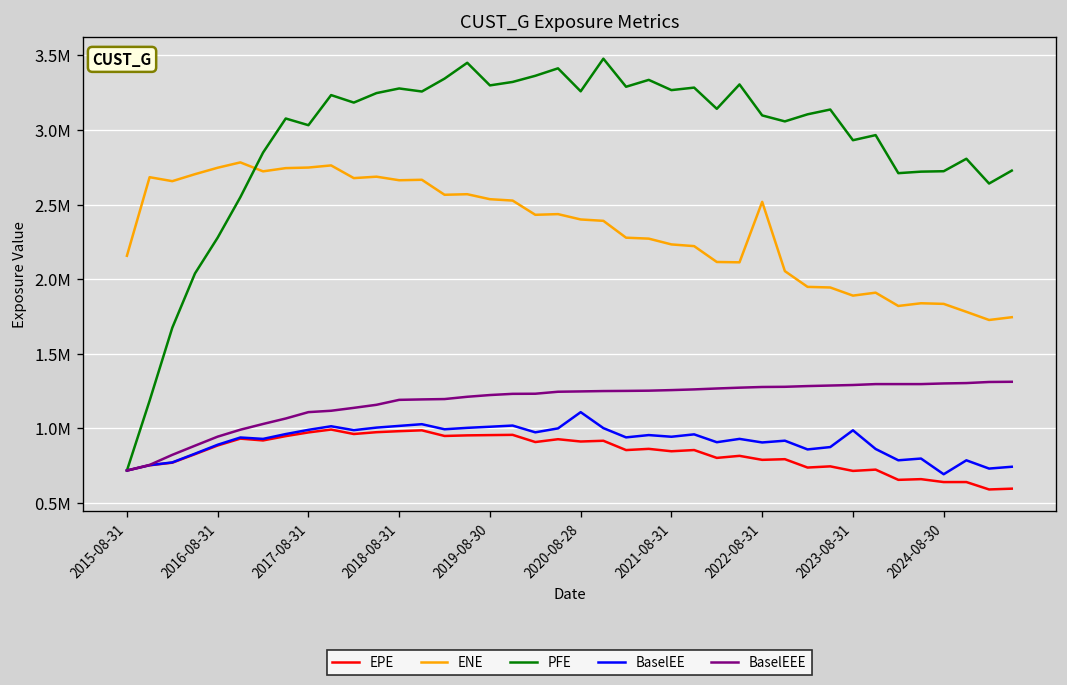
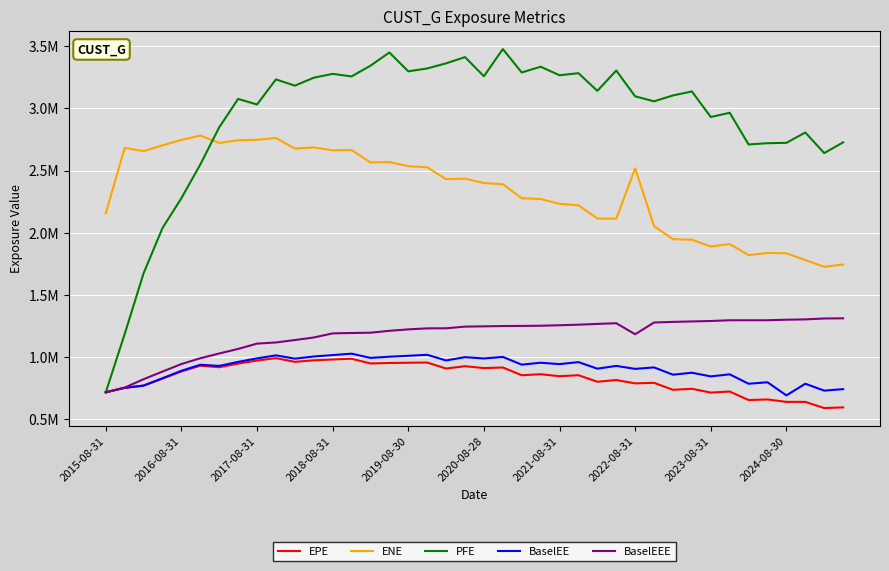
  {
    "EPE": {
      "2018-08-31": 980000,
      "2019-08-30": 960000,
      "2020-08-28": 910000,
      "2021-08-31": 850000,
      "2022-08-31": 790000,
      "2023-08-31": 720000,
      "2024-08-30": 640000
    },
    "ENE": {
      "2015-08-31": 2160000,
      "2016-08-31": 2750000,
      "2017-08-31": 2750000,
      "2018-08-31": 2660000,
      "2019-08-30": 2540000,
      "2020-08-28": 2400000,
      "2021-08-31": 2230000,
      "2022-08-31": 2520000,
      "2023-08-31": 1890000,
      "2024-08-30": 1830000
    },
    "PFE": {
      "2016-08-31": 2280000,
      "2017-08-31": 3030000,
      "2018-08-31": 3280000,
      "2019-08-30": 3300000,
      "2020-08-28": 3260000,
      "2021-08-31": 3270000,
      "2022-08-31": 3100000,
      "2023-08-31": 2930000,
      "2024-08-30": 2720000
    },
    "BaselEE": {
      "2018-08-31": 1020000,
      "2019-08-30": 1010000,
-     "2020-08-28": 1110000,
+     "2020-08-28": 990000,
      "2021-08-31": 940000,
      "2022-08-31": 910000,
-     "2023-08-31": 990000,
+     "2023-08-31": 850000,
      "2024-08-30": 690000
    },
    "BaselEEE": {
      "2016-08-31": 950000,
      "2017-08-31": 1110000,
      "2018-08-31": 1190000,
      "2019-08-30": 1220000,
      "2020-08-28": 1250000,
      "2021-08-31": 1260000,
-     "2022-08-31": 1280000,
+     "2022-08-31": 1180000,
      "2023-08-31": 1290000,
      "2024-08-30": 1300000
    }
  }
